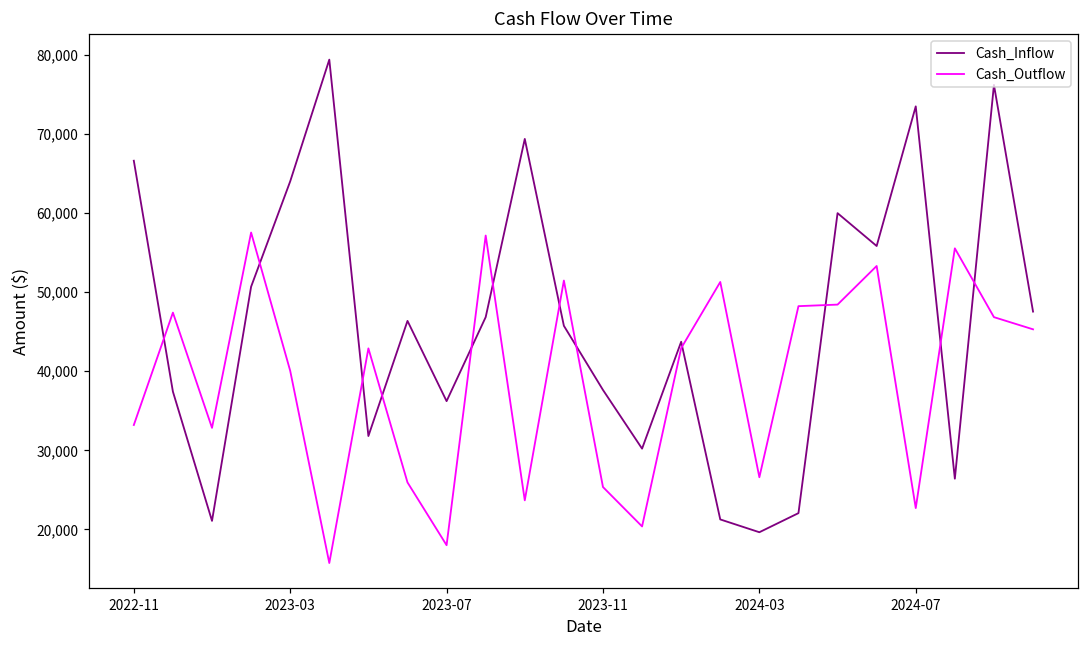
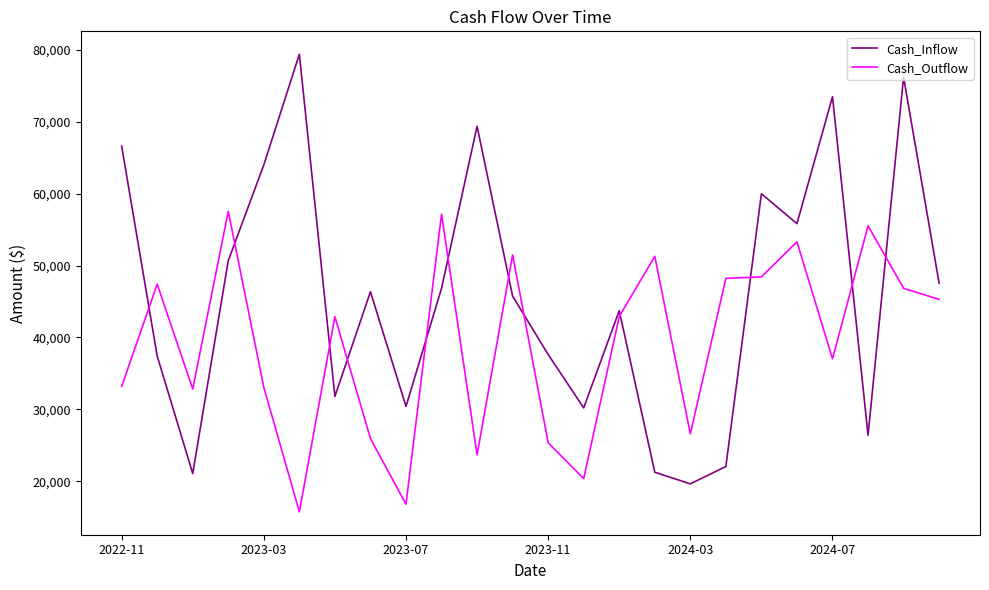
  {
    "Cash_Inflow": {
      "2022-11": "67,000",
      "2023-03": "64,000",
-     "2023-07": "36,000",
+     "2023-07": "30,000",
      "2023-11": "38,000",
      "2024-03": "20,000",
      "2024-07": "73,000"
    },
    "Cash_Outflow": {
      "2022-11": "33,000",
-     "2023-03": "40,000",
-     "2023-07": "18,000",
+     "2023-03": "33,000",
+     "2023-07": "17,000",
      "2023-11": "25,000",
      "2024-03": "27,000",
-     "2024-07": "23,000"
+     "2024-07": "37,000"
    }
  }
